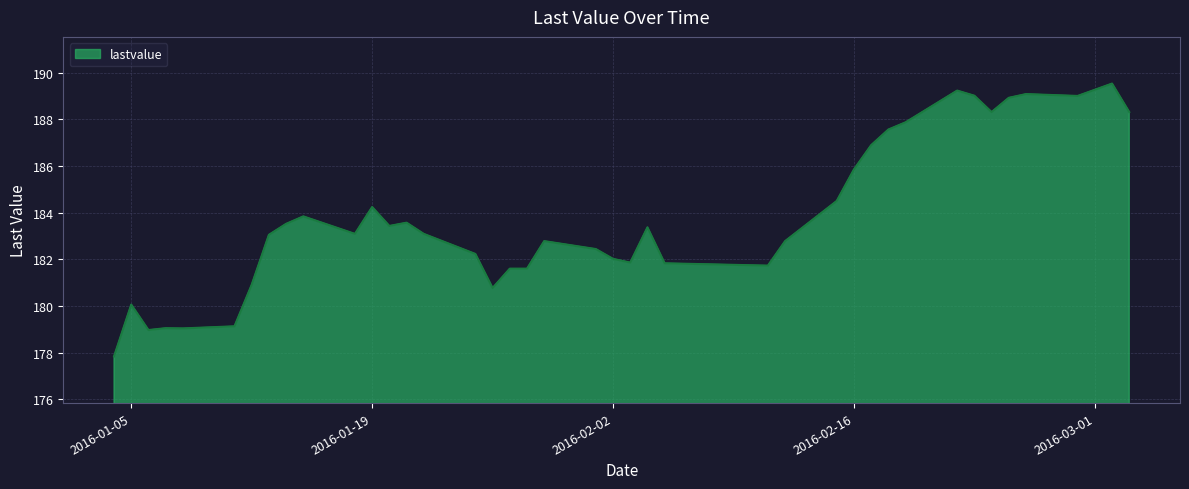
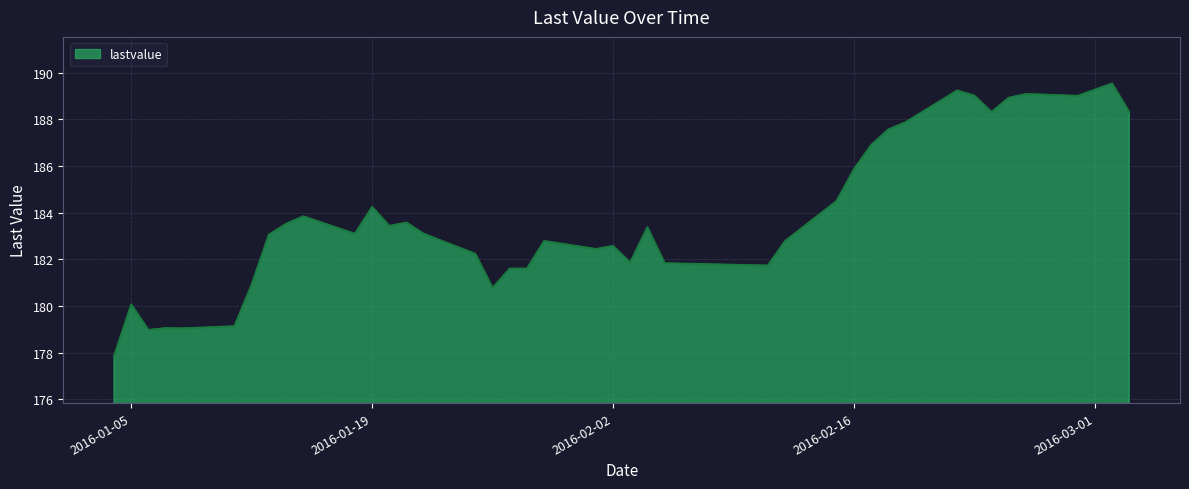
  {
    "2016-01-05": 180.1,
    "2016-01-19": 184.2,
-   "2016-02-02": 182.0,
+   "2016-02-02": 182.6,
    "2016-02-16": 185.9
  }
